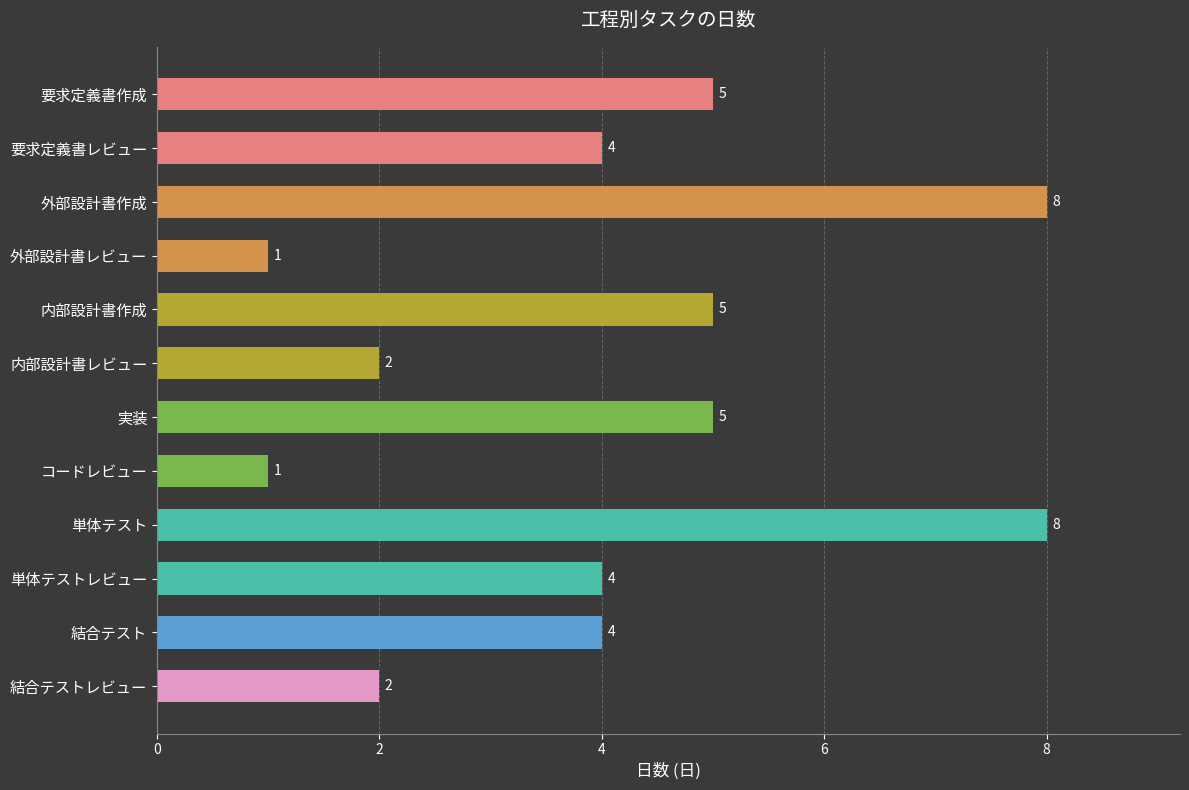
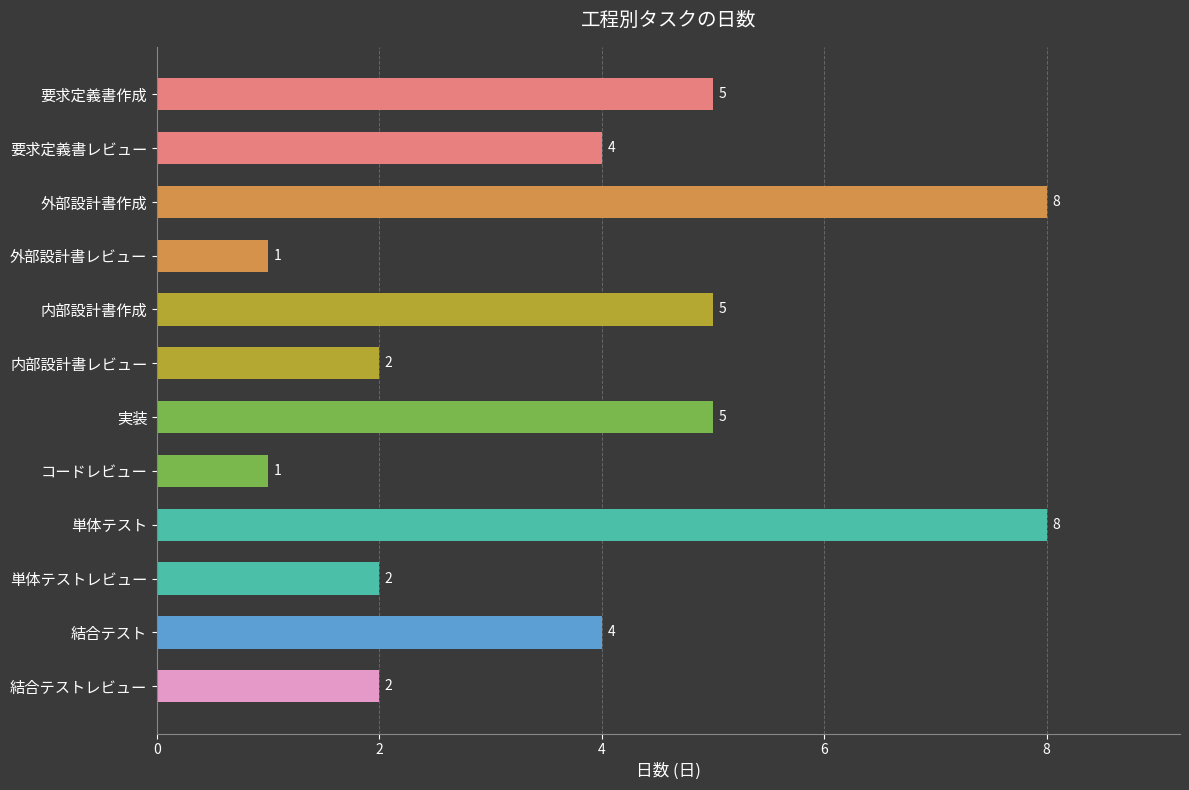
  {
    "要求定義書作成": 5,
    "要求定義書レビュー": 4,
    "外部設計書作成": 8,
    "外部設計書レビュー": 1,
    "内部設計書作成": 5,
    "内部設計書レビュー": 2,
    "実装": 5,
    "コードレビュー": 1,
    "単体テスト": 8,
-   "単体テストレビュー": 4,
+   "単体テストレビュー": 2,
    "結合テスト": 4,
    "結合テストレビュー": 2
  }
